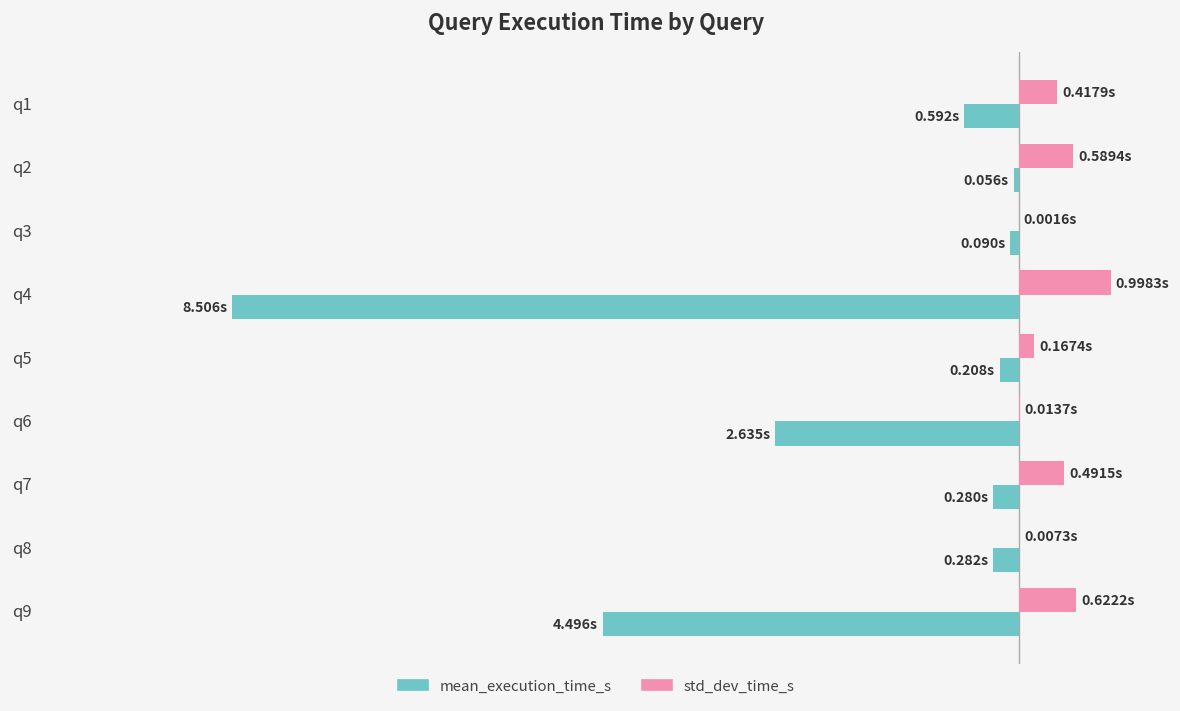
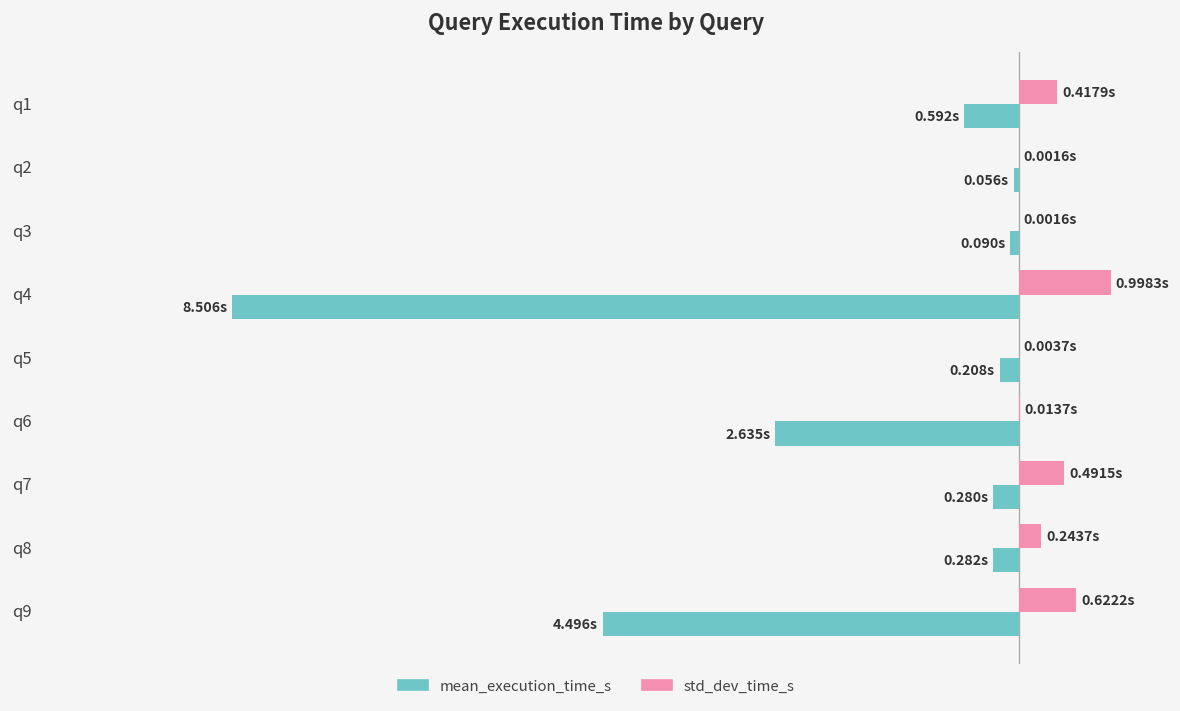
  {
    "std_dev_time_s": {
      "q1": "0.4179s",
-     "q2": "0.5894s",
+     "q2": "0.0016s",
      "q3": "0.0016s",
      "q4": "0.9983s",
-     "q5": "0.1674s",
+     "q5": "0.0037s",
      "q6": "0.0137s",
      "q7": "0.4915s",
-     "q8": "0.0073s",
+     "q8": "0.2437s",
      "q9": "0.6222s"
    }
  }
